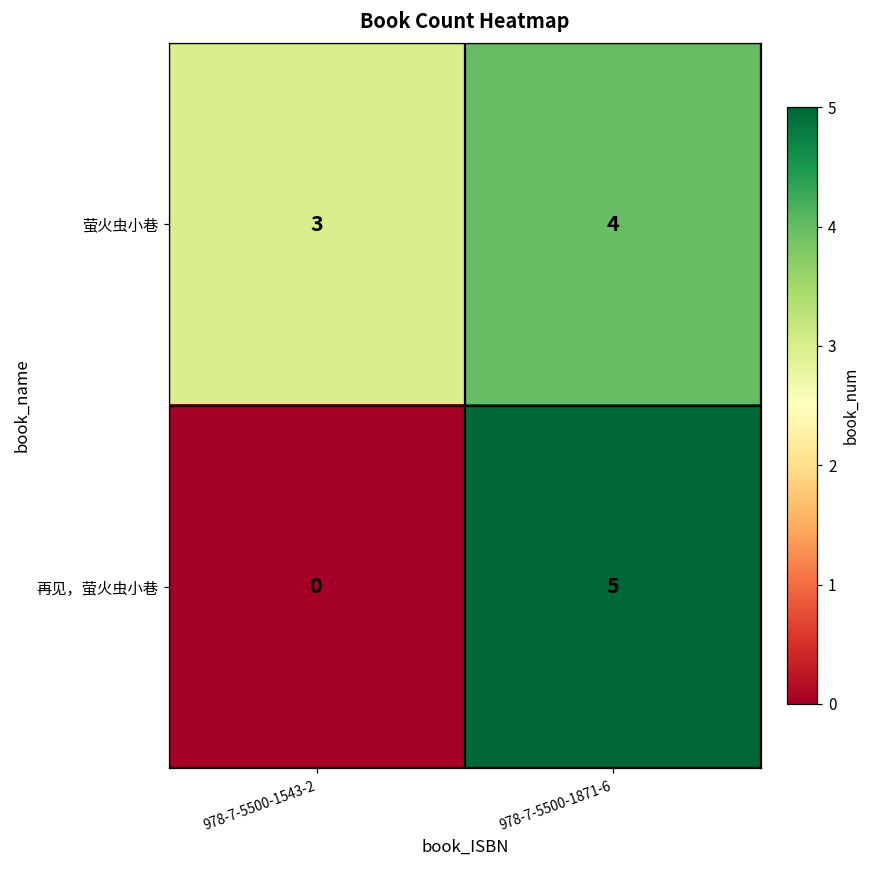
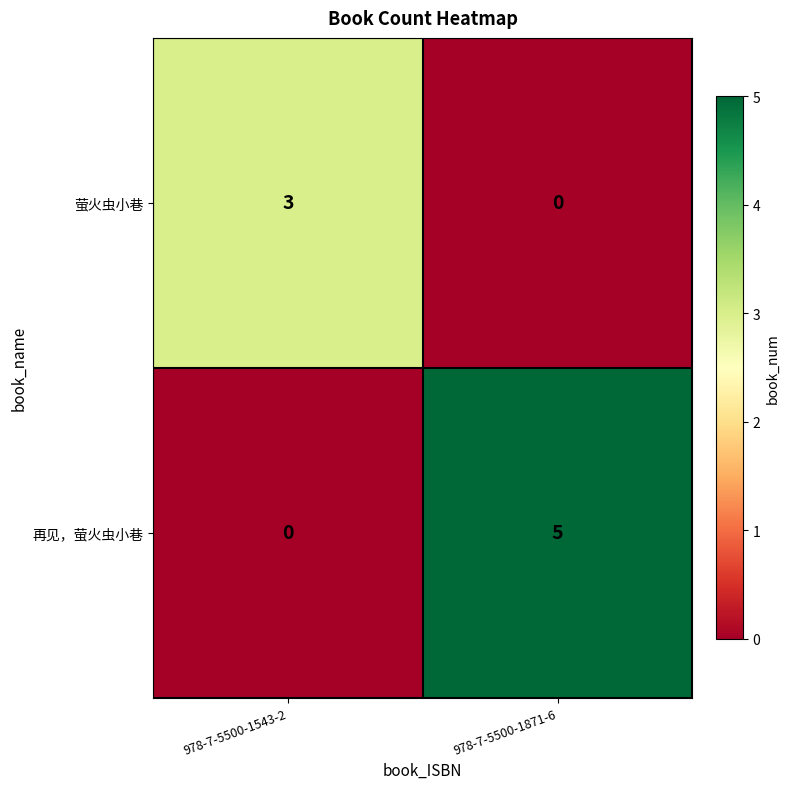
  {
    "萤火虫小巷": {
      "978-7-5500-1543-2": 3,
-     "978-7-5500-1871-6": 4
+     "978-7-5500-1871-6": 0
    },
    "再见，萤火虫小巷": {
      "978-7-5500-1543-2": 0,
      "978-7-5500-1871-6": 5
    }
  }
